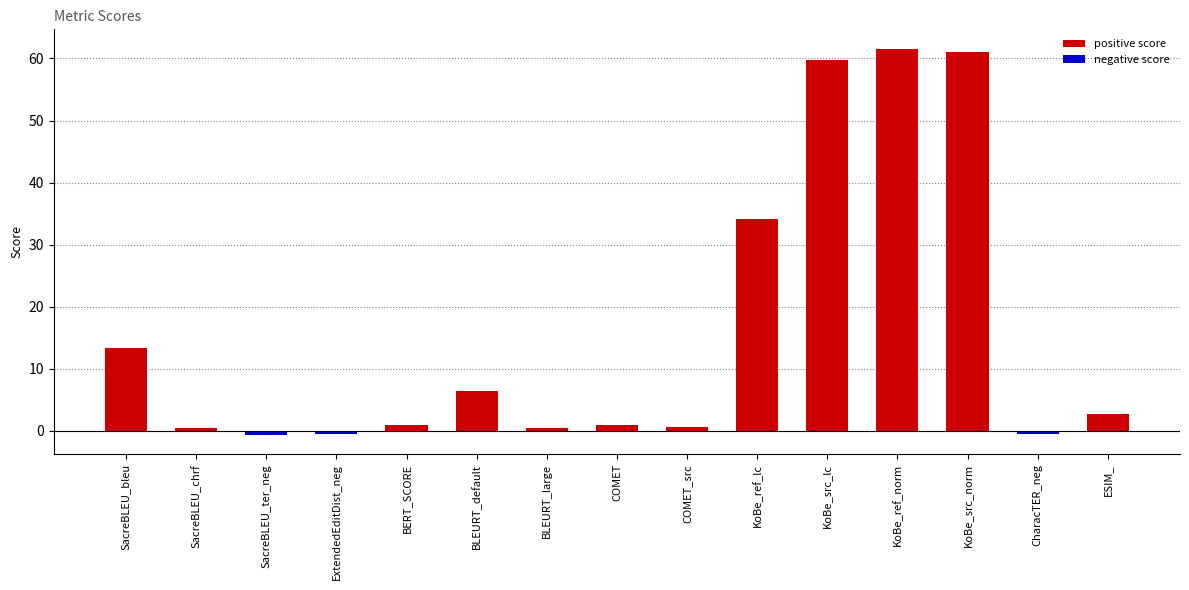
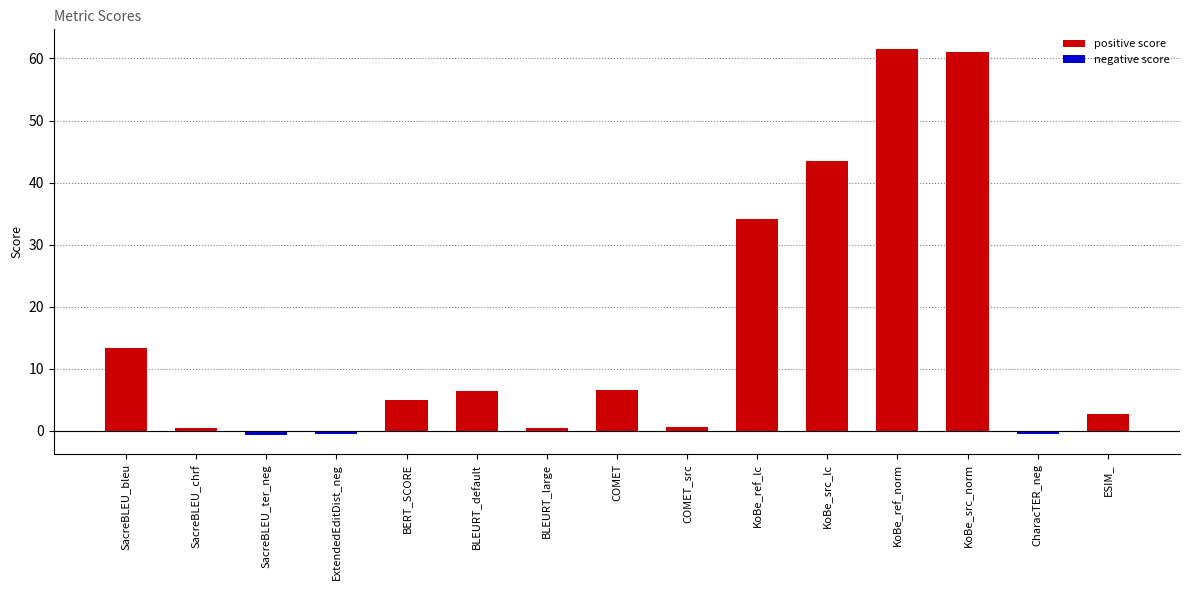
  {
    "positive score": {
      "SacreBLEU_bleu": 13,
      "SacreBLEU_chrf": 0,
      "SacreBLEU_ter_neg": 0,
      "ExtendedEditDist_neg": 0,
-     "BERT_SCORE": 1,
+     "BERT_SCORE": 5,
      "BLEURT_default": 6,
      "BLEURT_large": 1,
-     "COMET": 1,
+     "COMET": 7,
      "COMET_src": 1,
      "KoBe_ref_lc": 34,
-     "KoBe_src_lc": 60,
+     "KoBe_src_lc": 44,
      "KoBe_ref_norm": 62,
      "KoBe_src_norm": 61,
      "CharacTER_neg": 0,
      "ESIM_": 3
    },
    "negative score": {
      "SacreBLEU_bleu": 0,
      "SacreBLEU_chrf": 0,
      "SacreBLEU_ter_neg": -1,
      "ExtendedEditDist_neg": -1,
      "BERT_SCORE": 0,
      "BLEURT_default": 0,
      "BLEURT_large": 0,
      "COMET": 0,
      "COMET_src": 0,
      "KoBe_ref_lc": 0,
      "KoBe_src_lc": 0,
      "KoBe_ref_norm": 0,
      "KoBe_src_norm": 0,
      "CharacTER_neg": -1,
      "ESIM_": 0
    }
  }
